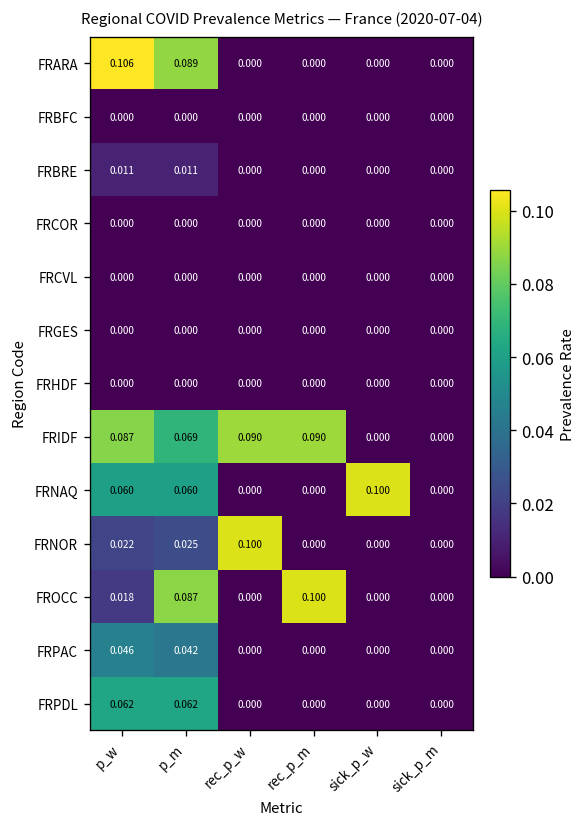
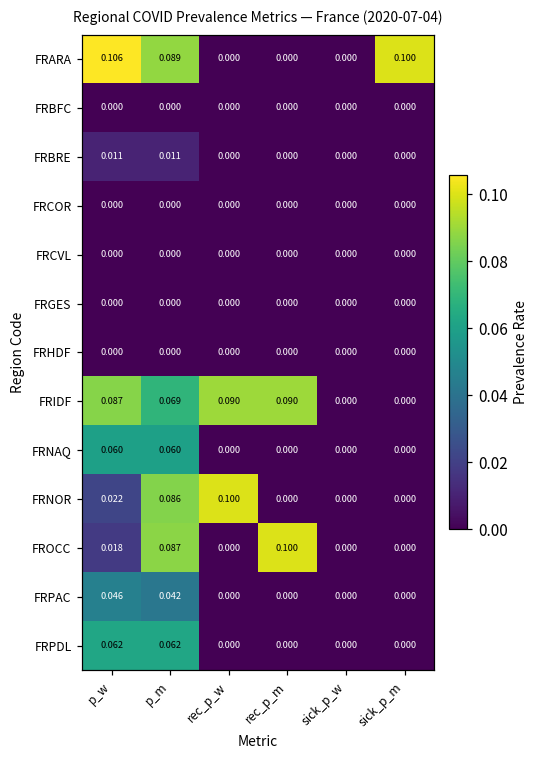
  {
    "FRARA": {
      "p_w": 0.106,
      "p_m": 0.089,
      "rec_p_w": 0.000,
      "rec_p_m": 0.000,
      "sick_p_w": 0.000,
-     "sick_p_m": 0.000
+     "sick_p_m": 0.100
    },
    "FRBFC": {
      "p_w": 0.000,
      "p_m": 0.000,
      "rec_p_w": 0.000,
      "rec_p_m": 0.000,
      "sick_p_w": 0.000,
      "sick_p_m": 0.000
    },
    "FRBRE": {
      "p_w": 0.011,
      "p_m": 0.011,
      "rec_p_w": 0.000,
      "rec_p_m": 0.000,
      "sick_p_w": 0.000,
      "sick_p_m": 0.000
    },
    "FRCOR": {
      "p_w": 0.000,
      "p_m": 0.000,
      "rec_p_w": 0.000,
      "rec_p_m": 0.000,
      "sick_p_w": 0.000,
      "sick_p_m": 0.000
    },
    "FRCVL": {
      "p_w": 0.000,
      "p_m": 0.000,
      "rec_p_w": 0.000,
      "rec_p_m": 0.000,
      "sick_p_w": 0.000,
      "sick_p_m": 0.000
    },
    "FRGES": {
      "p_w": 0.000,
      "p_m": 0.000,
      "rec_p_w": 0.000,
      "rec_p_m": 0.000,
      "sick_p_w": 0.000,
      "sick_p_m": 0.000
    },
    "FRHDF": {
      "p_w": 0.000,
      "p_m": 0.000,
      "rec_p_w": 0.000,
      "rec_p_m": 0.000,
      "sick_p_w": 0.000,
      "sick_p_m": 0.000
    },
    "FRIDF": {
      "p_w": 0.087,
      "p_m": 0.069,
      "rec_p_w": 0.090,
      "rec_p_m": 0.090,
      "sick_p_w": 0.000,
      "sick_p_m": 0.000
    },
    "FRNAQ": {
      "p_w": 0.060,
      "p_m": 0.060,
      "rec_p_w": 0.000,
      "rec_p_m": 0.000,
-     "sick_p_w": 0.100,
+     "sick_p_w": 0.000,
      "sick_p_m": 0.000
    },
    "FRNOR": {
      "p_w": 0.022,
-     "p_m": 0.025,
+     "p_m": 0.086,
      "rec_p_w": 0.100,
      "rec_p_m": 0.000,
      "sick_p_w": 0.000,
      "sick_p_m": 0.000
    },
    "FROCC": {
      "p_w": 0.018,
      "p_m": 0.087,
      "rec_p_w": 0.000,
      "rec_p_m": 0.100,
      "sick_p_w": 0.000,
      "sick_p_m": 0.000
    },
    "FRPAC": {
      "p_w": 0.046,
      "p_m": 0.042,
      "rec_p_w": 0.000,
      "rec_p_m": 0.000,
      "sick_p_w": 0.000,
      "sick_p_m": 0.000
    },
    "FRPDL": {
      "p_w": 0.062,
      "p_m": 0.062,
      "rec_p_w": 0.000,
      "rec_p_m": 0.000,
      "sick_p_w": 0.000,
      "sick_p_m": 0.000
    }
  }
